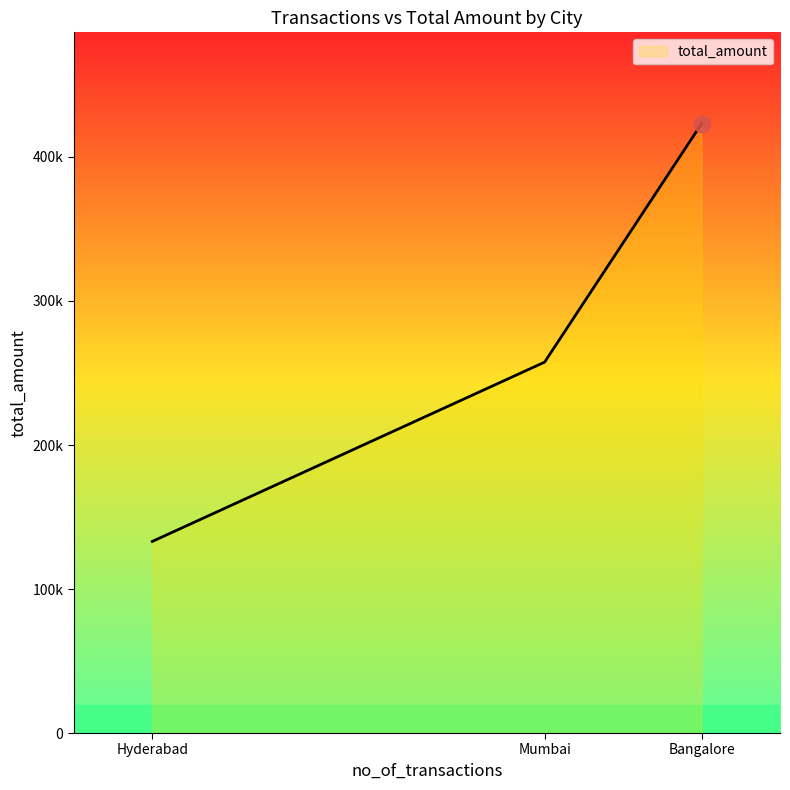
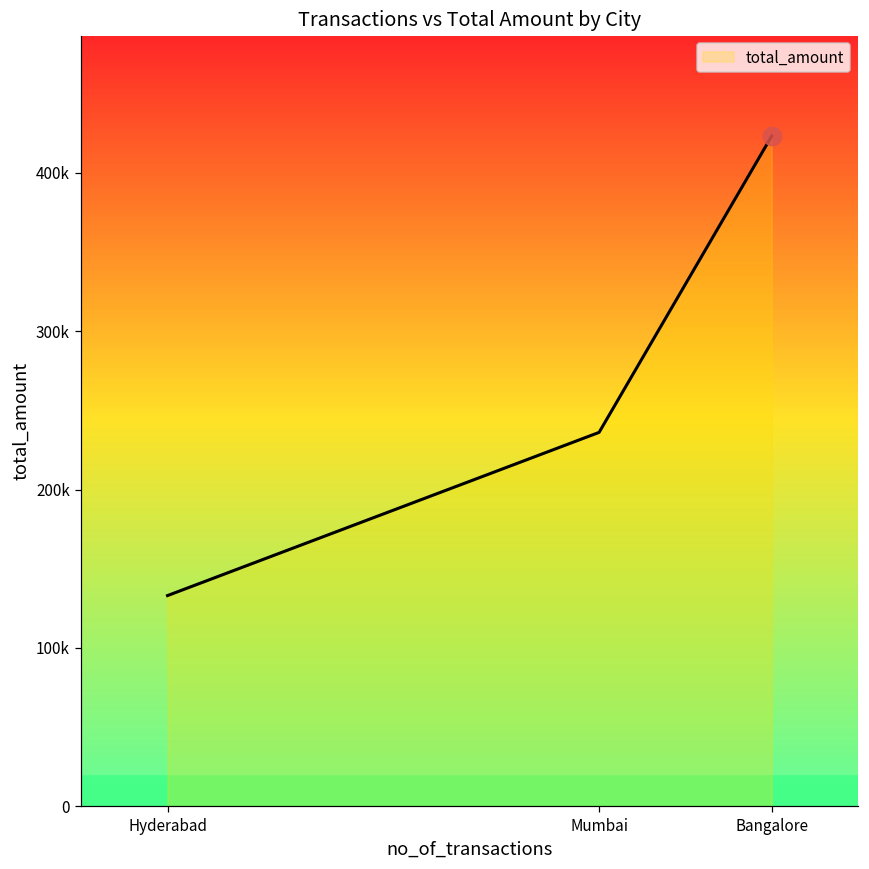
  {
    "total_amount": {
      "Hyderabad": 133000,
-     "Mumbai": 258000
+     "Mumbai": 236000
    }
  }
